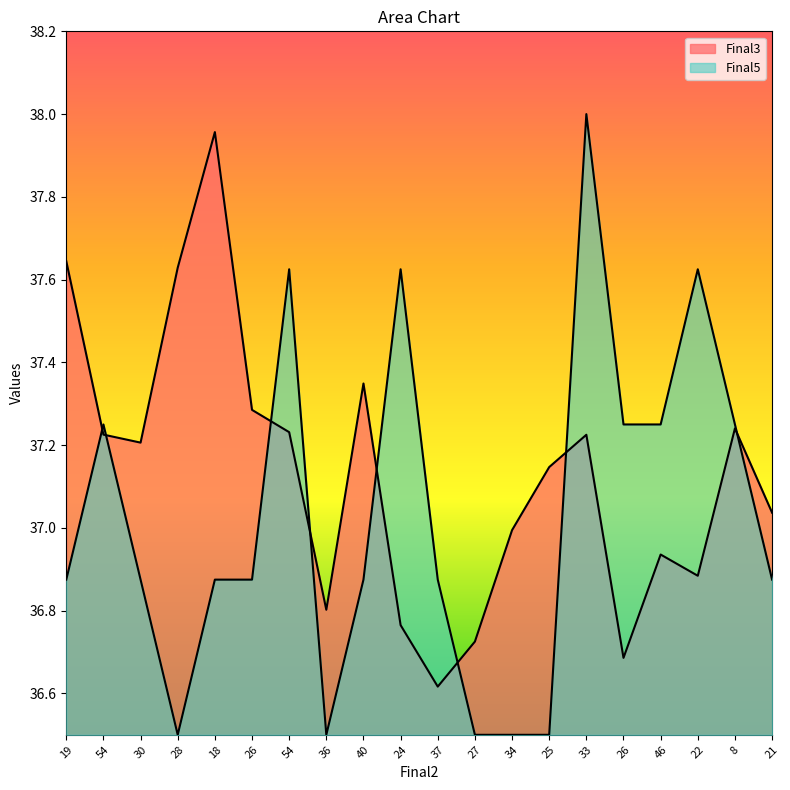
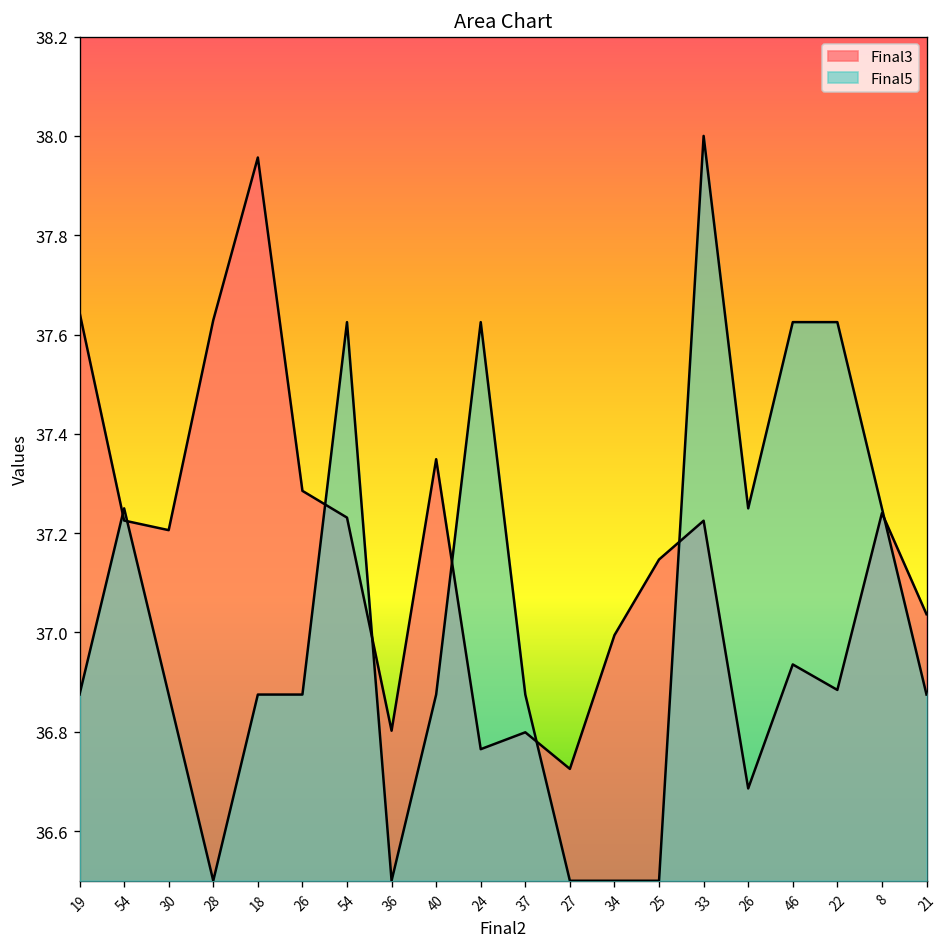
  {
    "Final3": {
      "19": 37.64,
      "30": 37.21,
      "28": 37.63,
      "18": 37.96,
      "36": 36.80,
      "40": 37.35,
      "24": 36.77,
-     "37": 36.62,
+     "37": 36.80,
      "27": 36.73,
      "34": 36.99,
      "25": 37.15,
      "33": 37.23,
      "46": 36.94,
      "22": 36.88,
      "8": 37.24,
      "21": 37.04
    },
    "Final5": {
      "19": 36.88,
      "30": 36.88,
      "28": 36.50,
      "18": 36.88,
      "36": 36.50,
      "40": 36.88,
      "24": 37.63,
      "37": 36.88,
      "27": 36.50,
      "34": 36.50,
      "25": 36.50,
      "33": 38.00,
-     "46": 37.25,
+     "46": 37.63,
      "22": 37.63,
      "8": 37.25,
      "21": 36.88
    }
  }
